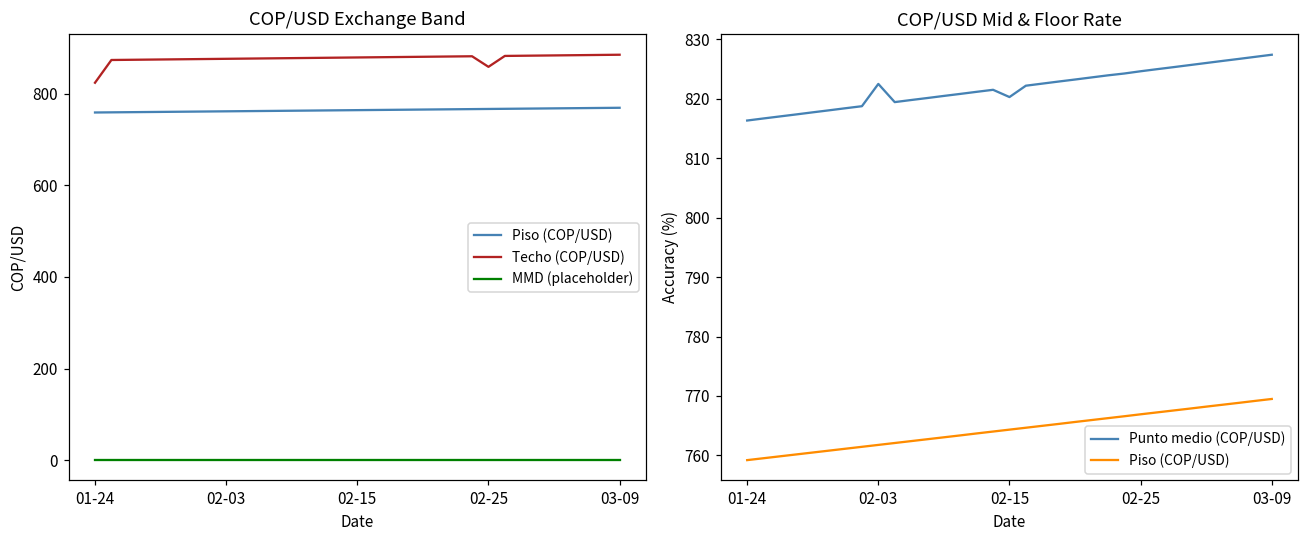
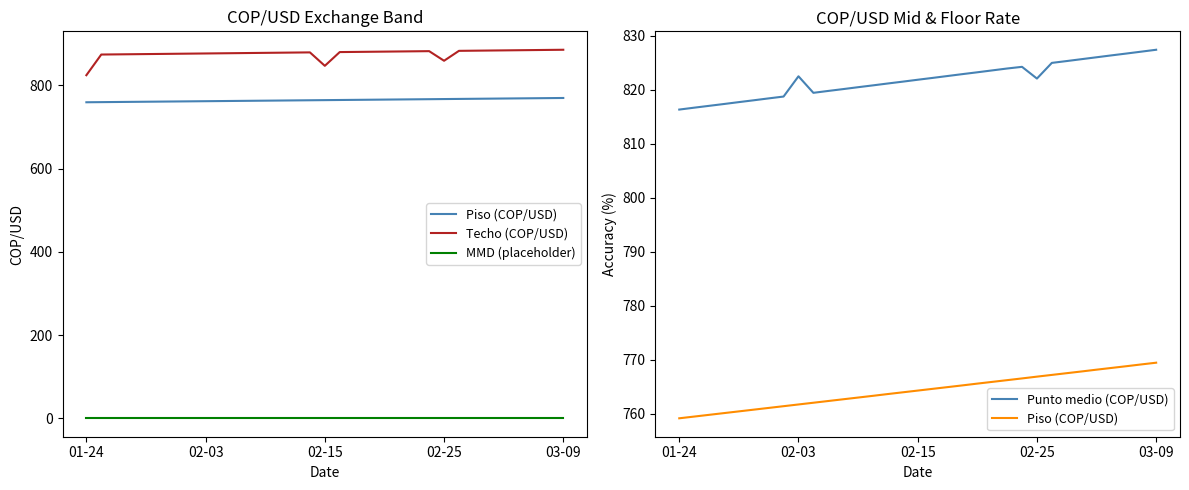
  {
    "COP/USD Exchange Band": {
      "Techo (COP/USD)": {
        "01-24": 820,
        "02-03": 880,
-       "02-15": 880,
+       "02-15": 850,
        "02-25": 860,
        "03-09": 890
      },
      "MMD (placeholder)": {
        "01-24": 0,
        "02-03": 0,
        "02-15": 0,
        "02-25": 0,
        "03-09": 0
      }
    },
    "COP/USD Mid & Floor Rate": {
      "Punto medio (COP/USD)": {
        "01-24": 816,
        "02-03": 823,
-       "02-15": 820,
-       "02-25": 825,
+       "02-15": 822,
+       "02-25": 822,
        "03-09": 827
      },
      "Piso (COP/USD)": {
        "01-24": 759,
        "02-03": 762,
        "02-15": 764,
        "02-25": 767,
        "03-09": 769
      }
    }
  }
